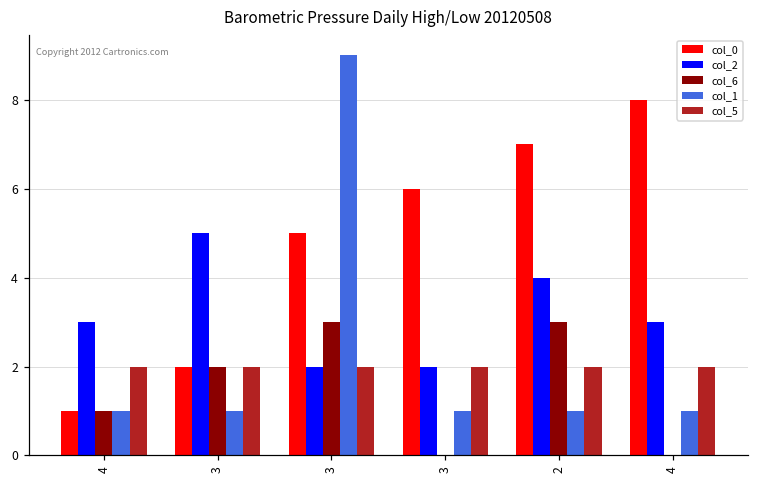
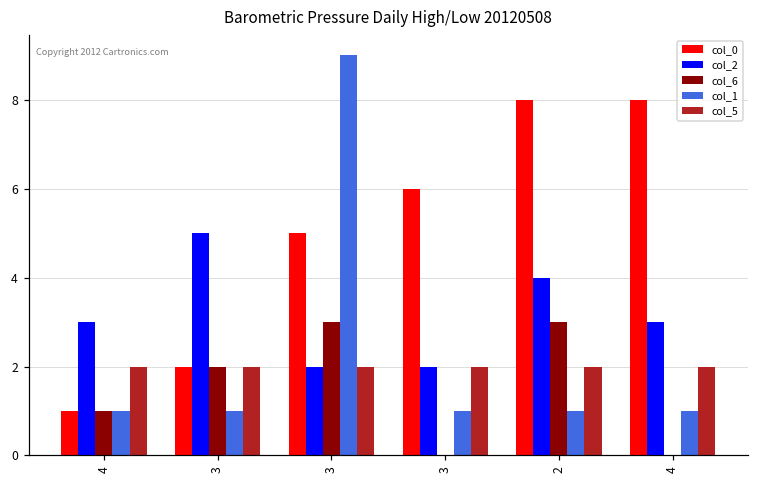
  {
    "col_0": {
-     "2": 7
+     "2": 8
    },
    "col_2": {
      "2": 4
    },
    "col_6": {
      "2": 3
    },
    "col_1": {
      "2": 1
    },
    "col_5": {
      "2": 2
    }
  }
